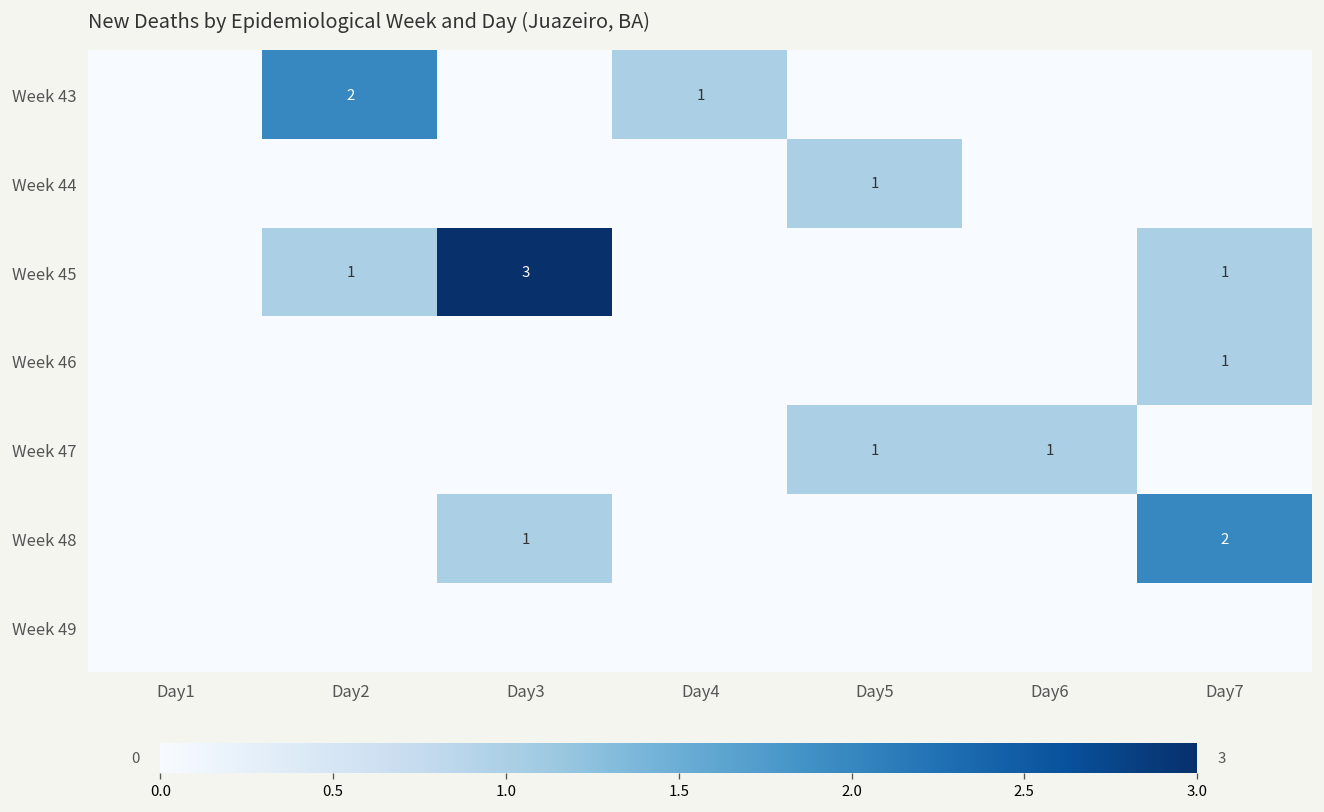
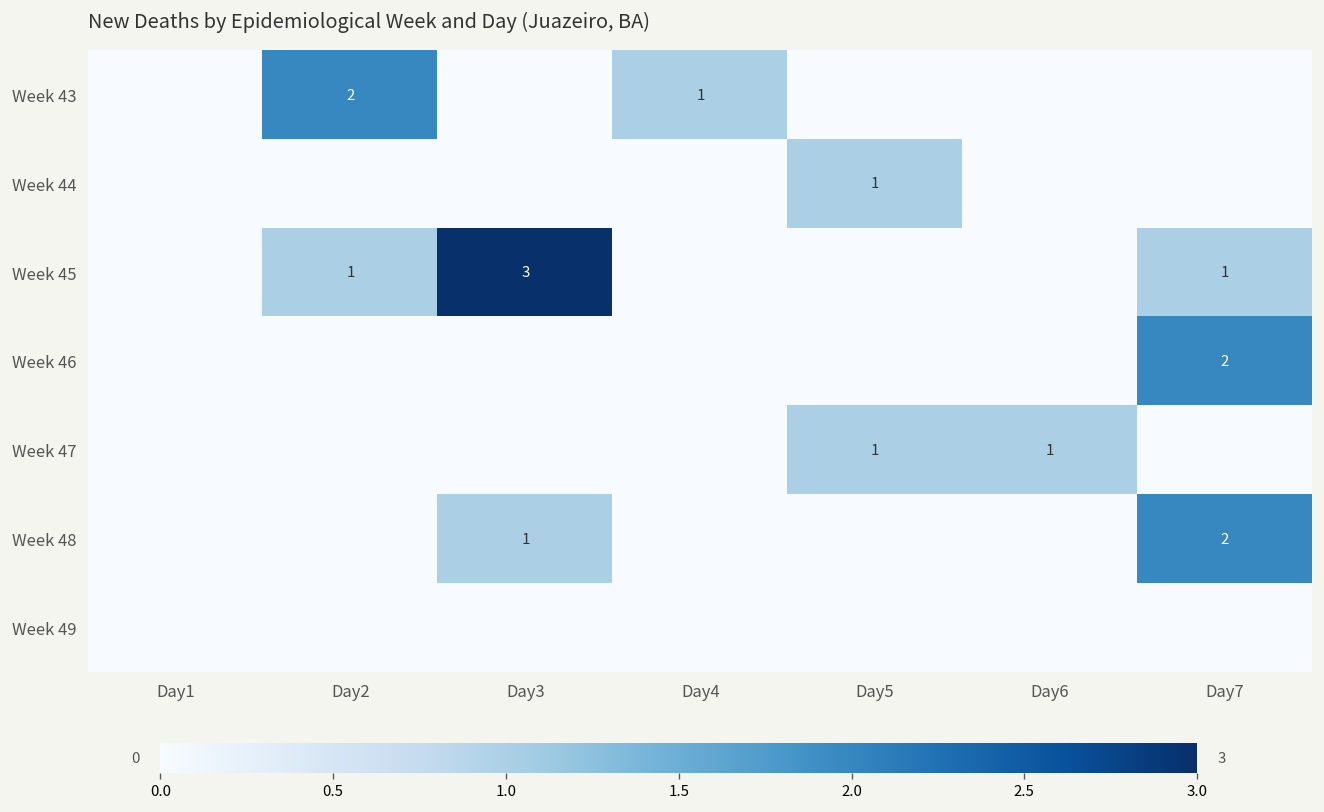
  {
    "Week 43": {
      "Day2": 2,
      "Day4": 1
    },
    "Week 44": {
      "Day5": 1
    },
    "Week 45": {
      "Day2": 1,
      "Day3": 3,
      "Day7": 1
    },
    "Week 46": {
-     "Day7": 1
+     "Day7": 2
    },
    "Week 47": {
      "Day5": 1,
      "Day6": 1
    },
    "Week 48": {
      "Day3": 1,
      "Day7": 2
    }
  }
